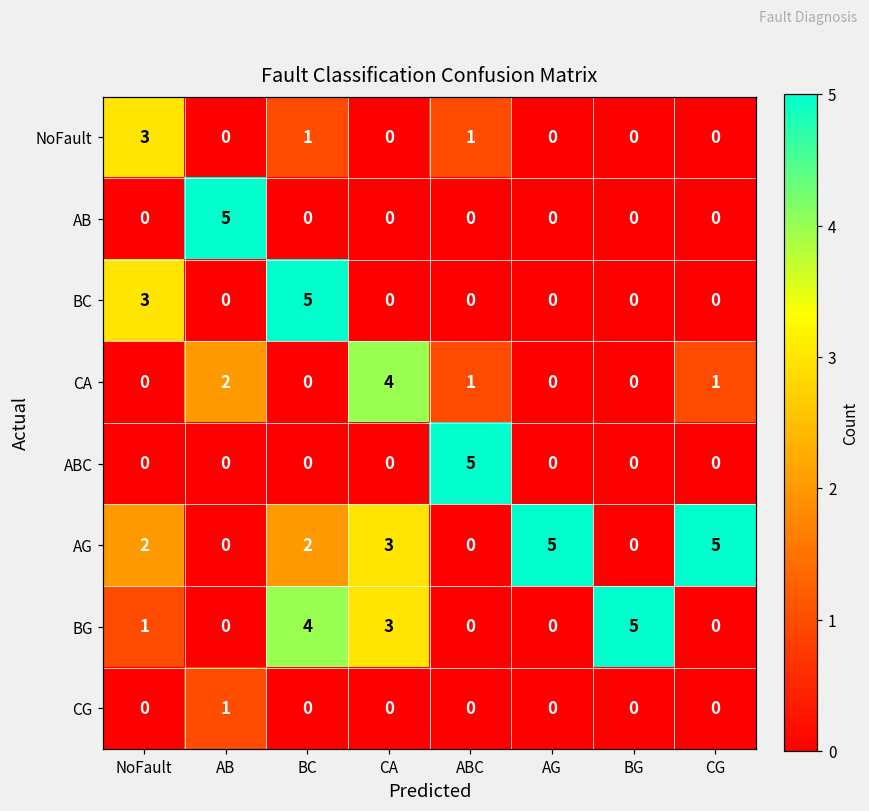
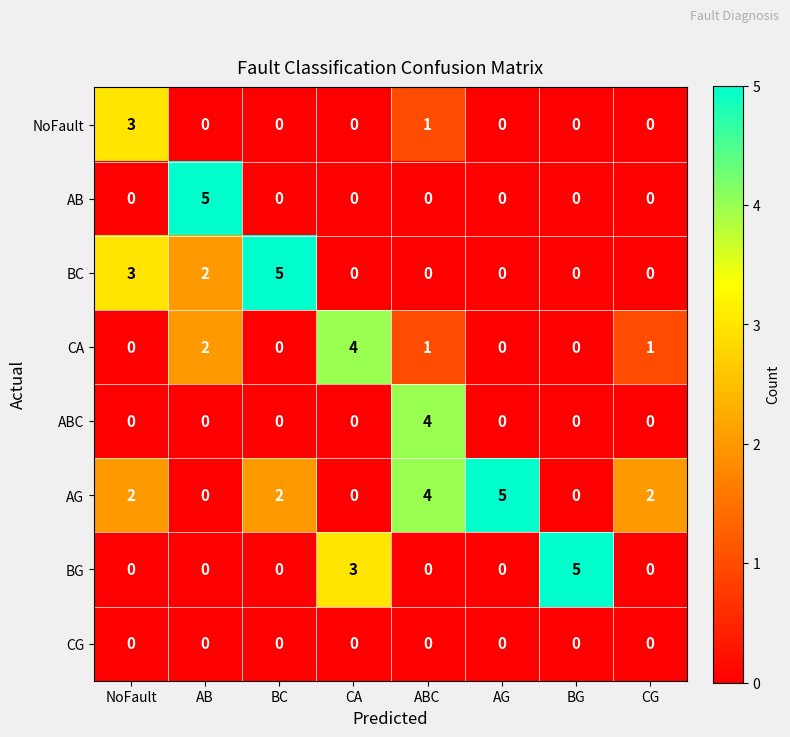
  {
    "NoFault": {
      "NoFault": 3,
      "AB": 0,
-     "BC": 1,
+     "BC": 0,
      "CA": 0,
      "ABC": 1,
      "AG": 0,
      "BG": 0,
      "CG": 0
    },
    "AB": {
      "NoFault": 0,
      "AB": 5,
      "BC": 0,
      "CA": 0,
      "ABC": 0,
      "AG": 0,
      "BG": 0,
      "CG": 0
    },
    "BC": {
      "NoFault": 3,
-     "AB": 0,
+     "AB": 2,
      "BC": 5,
      "CA": 0,
      "ABC": 0,
      "AG": 0,
      "BG": 0,
      "CG": 0
    },
    "CA": {
      "NoFault": 0,
      "AB": 2,
      "BC": 0,
      "CA": 4,
      "ABC": 1,
      "AG": 0,
      "BG": 0,
      "CG": 1
    },
    "ABC": {
      "NoFault": 0,
      "AB": 0,
      "BC": 0,
      "CA": 0,
-     "ABC": 5,
+     "ABC": 4,
      "AG": 0,
      "BG": 0,
      "CG": 0
    },
    "AG": {
      "NoFault": 2,
      "AB": 0,
      "BC": 2,
-     "CA": 3,
-     "ABC": 0,
+     "CA": 0,
+     "ABC": 4,
      "AG": 5,
      "BG": 0,
-     "CG": 5
+     "CG": 2
    },
    "BG": {
-     "NoFault": 1,
+     "NoFault": 0,
      "AB": 0,
-     "BC": 4,
+     "BC": 0,
      "CA": 3,
      "ABC": 0,
      "AG": 0,
      "BG": 5,
      "CG": 0
    },
    "CG": {
      "NoFault": 0,
-     "AB": 1,
+     "AB": 0,
      "BC": 0,
      "CA": 0,
      "ABC": 0,
      "AG": 0,
      "BG": 0,
      "CG": 0
    }
  }
